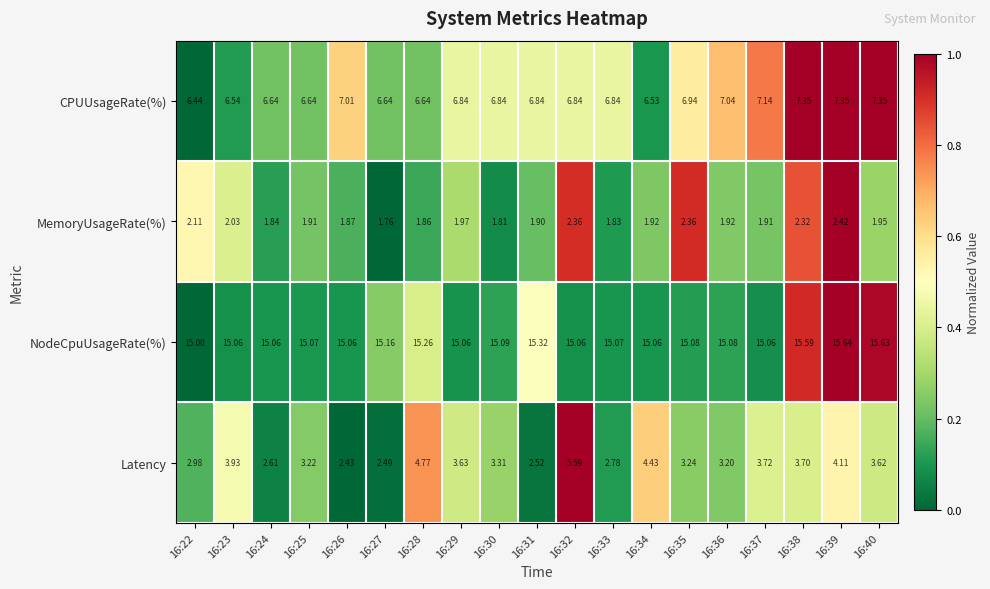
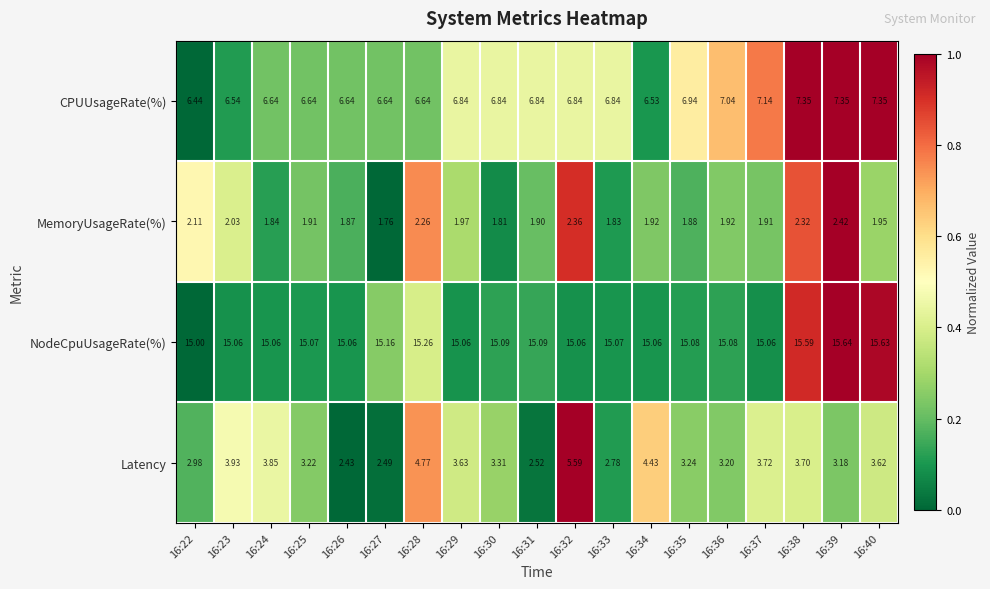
  {
    "CPUUsageRate(%)": {
      "16:22": 6.44,
      "16:23": 6.54,
      "16:24": 6.64,
      "16:25": 6.64,
-     "16:26": 7.01,
+     "16:26": 6.64,
      "16:27": 6.64,
      "16:28": 6.64,
      "16:29": 6.84,
      "16:30": 6.84,
      "16:31": 6.84,
      "16:32": 6.84,
      "16:33": 6.84,
      "16:34": 6.53,
      "16:35": 6.94,
      "16:36": 7.04,
      "16:37": 7.14,
      "16:38": 7.35,
      "16:39": 7.35,
      "16:40": 7.35
    },
    "MemoryUsageRate(%)": {
      "16:22": 2.11,
      "16:23": 2.03,
      "16:24": 1.84,
      "16:25": 1.91,
      "16:26": 1.87,
      "16:27": 1.76,
-     "16:28": 1.86,
+     "16:28": 2.26,
      "16:29": 1.97,
      "16:30": 1.81,
      "16:31": 1.90,
      "16:32": 2.36,
      "16:33": 1.83,
      "16:34": 1.92,
-     "16:35": 2.36,
+     "16:35": 1.88,
      "16:36": 1.92,
      "16:37": 1.91,
      "16:38": 2.32,
      "16:39": 2.42,
      "16:40": 1.95
    },
    "NodeCpuUsageRate(%)": {
      "16:22": 15.00,
      "16:23": 15.06,
      "16:24": 15.06,
      "16:25": 15.07,
      "16:26": 15.06,
      "16:27": 15.16,
      "16:28": 15.26,
      "16:29": 15.06,
      "16:30": 15.09,
-     "16:31": 15.32,
+     "16:31": 15.09,
      "16:32": 15.06,
      "16:33": 15.07,
      "16:34": 15.06,
      "16:35": 15.08,
      "16:36": 15.08,
      "16:37": 15.06,
      "16:38": 15.59,
      "16:39": 15.64,
      "16:40": 15.63
    },
    "Latency": {
      "16:22": 2.98,
      "16:23": 3.93,
-     "16:24": 2.61,
+     "16:24": 3.85,
      "16:25": 3.22,
      "16:26": 2.43,
      "16:27": 2.49,
      "16:28": 4.77,
      "16:29": 3.63,
      "16:30": 3.31,
      "16:31": 2.52,
      "16:32": 5.59,
      "16:33": 2.78,
      "16:34": 4.43,
      "16:35": 3.24,
      "16:36": 3.20,
      "16:37": 3.72,
      "16:38": 3.70,
-     "16:39": 4.11,
+     "16:39": 3.18,
      "16:40": 3.62
    }
  }
